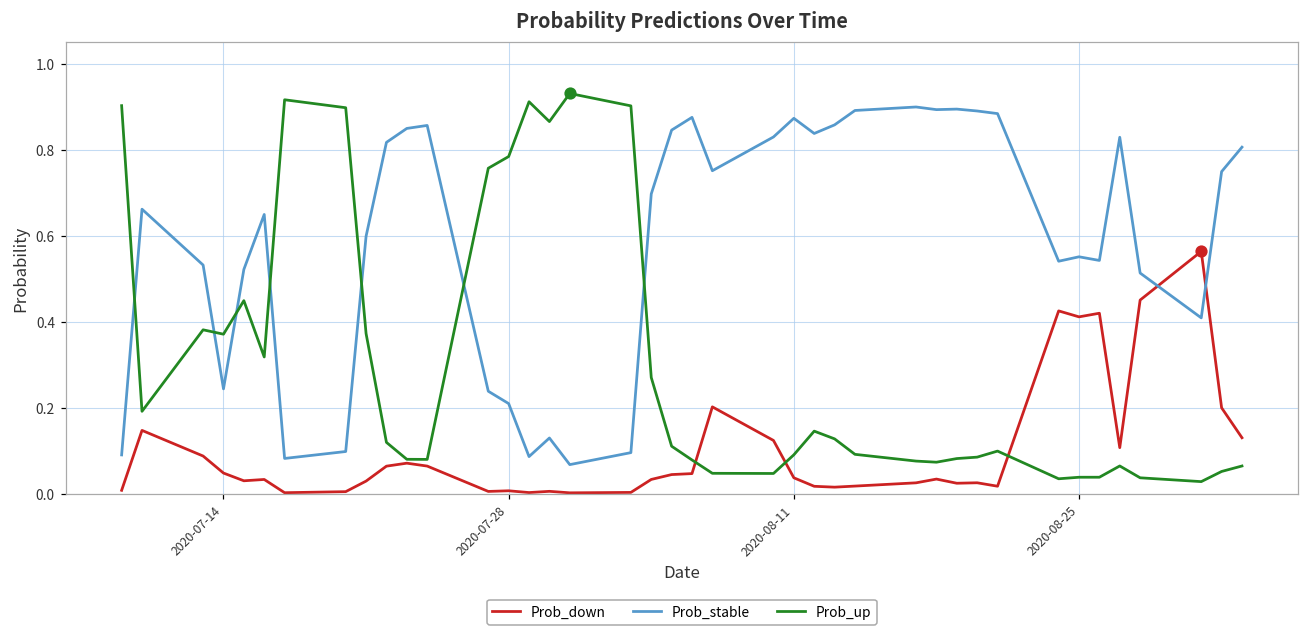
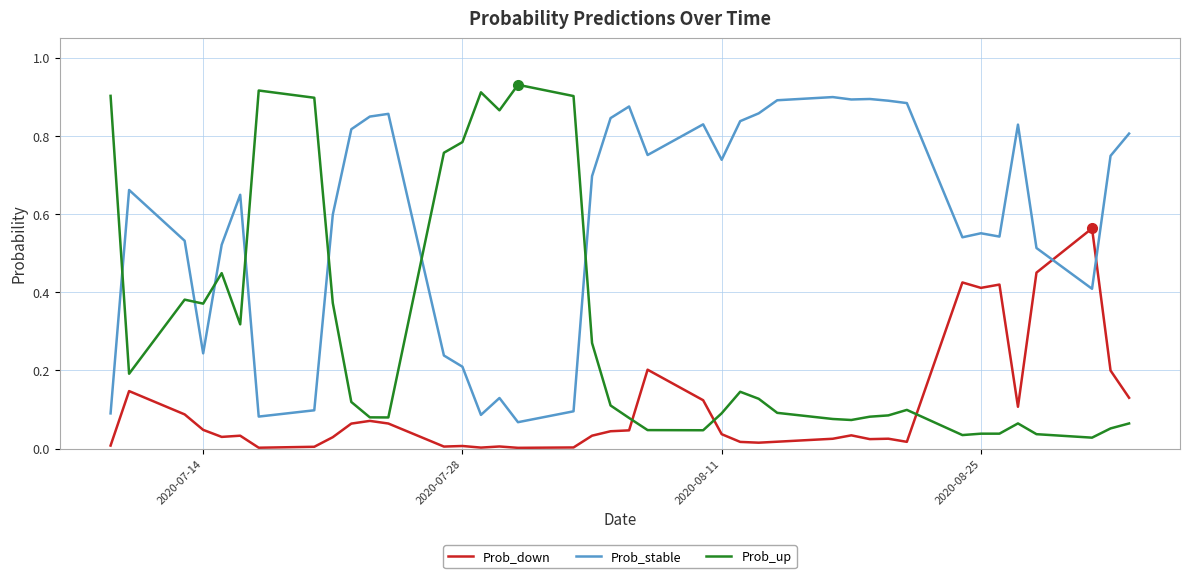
  {
    "Prob_stable": {
      "2020-07-14": 0.24,
      "2020-07-28": 0.21,
-     "2020-08-11": 0.87,
+     "2020-08-11": 0.74,
      "2020-08-25": 0.55
    }
  }
